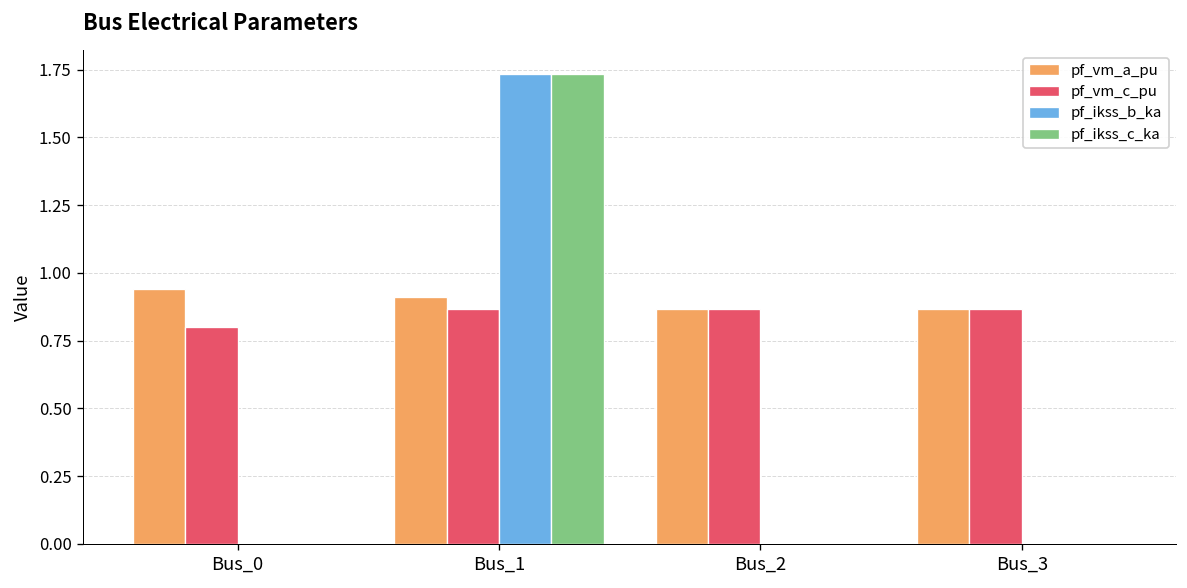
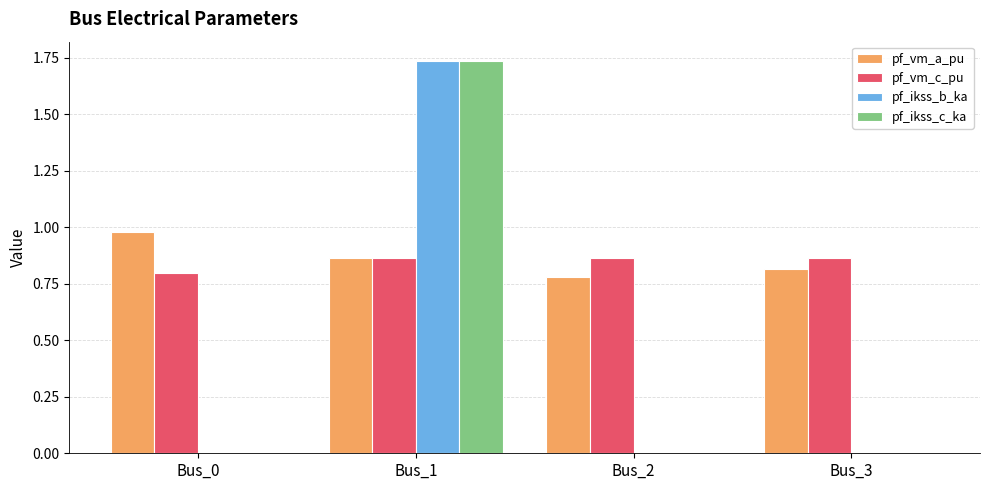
  {
    "pf_vm_a_pu": {
-     "Bus_0": 0.94,
-     "Bus_1": 0.91,
-     "Bus_2": 0.87,
-     "Bus_3": 0.87
+     "Bus_0": 0.98,
+     "Bus_1": 0.87,
+     "Bus_2": 0.78,
+     "Bus_3": 0.82
    },
    "pf_vm_c_pu": {
      "Bus_0": 0.80,
      "Bus_1": 0.87,
      "Bus_2": 0.87,
      "Bus_3": 0.87
    },
    "pf_ikss_b_ka": {
      "Bus_0": 0.00,
      "Bus_1": 1.74,
      "Bus_2": 0.00,
      "Bus_3": 0.00
    },
    "pf_ikss_c_ka": {
      "Bus_0": 0.00,
      "Bus_1": 1.74,
      "Bus_2": 0.00,
      "Bus_3": 0.00
    }
  }
